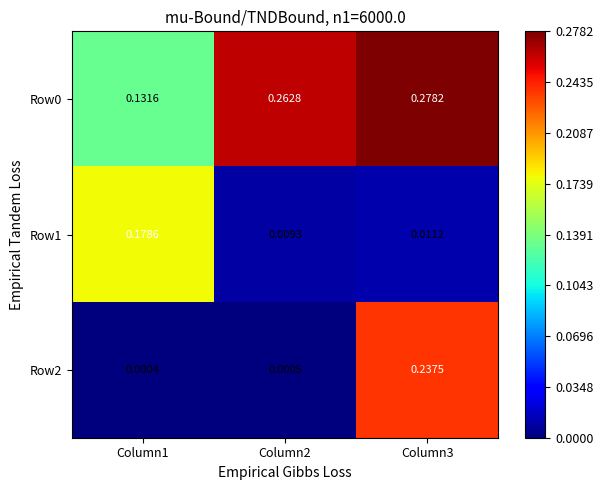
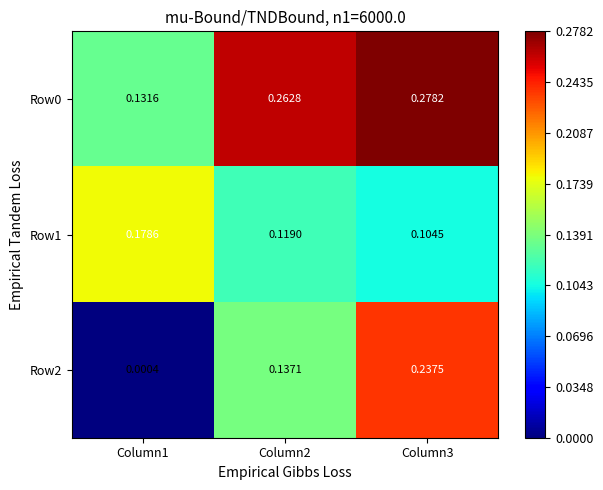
  {
    "Row0": {
      "Column1": 0.1316,
      "Column2": 0.2628,
      "Column3": 0.2782
    },
    "Row1": {
      "Column1": 0.1786,
-     "Column2": 0.0093,
-     "Column3": 0.0112
+     "Column2": 0.1190,
+     "Column3": 0.1045
    },
    "Row2": {
      "Column1": 0.0004,
-     "Column2": 0.0005,
+     "Column2": 0.1371,
      "Column3": 0.2375
    }
  }
